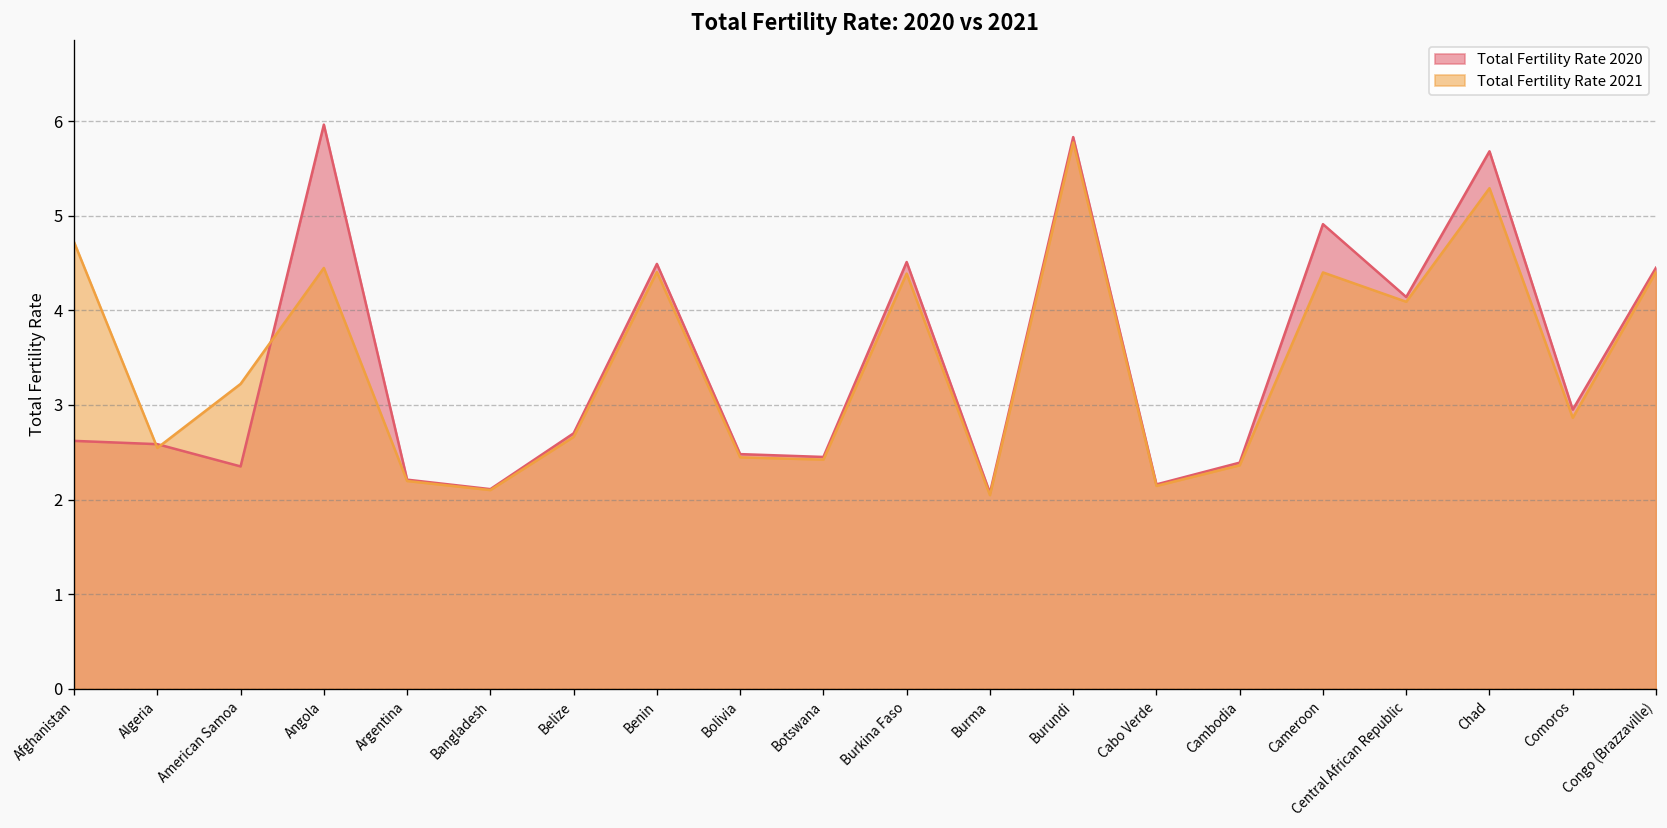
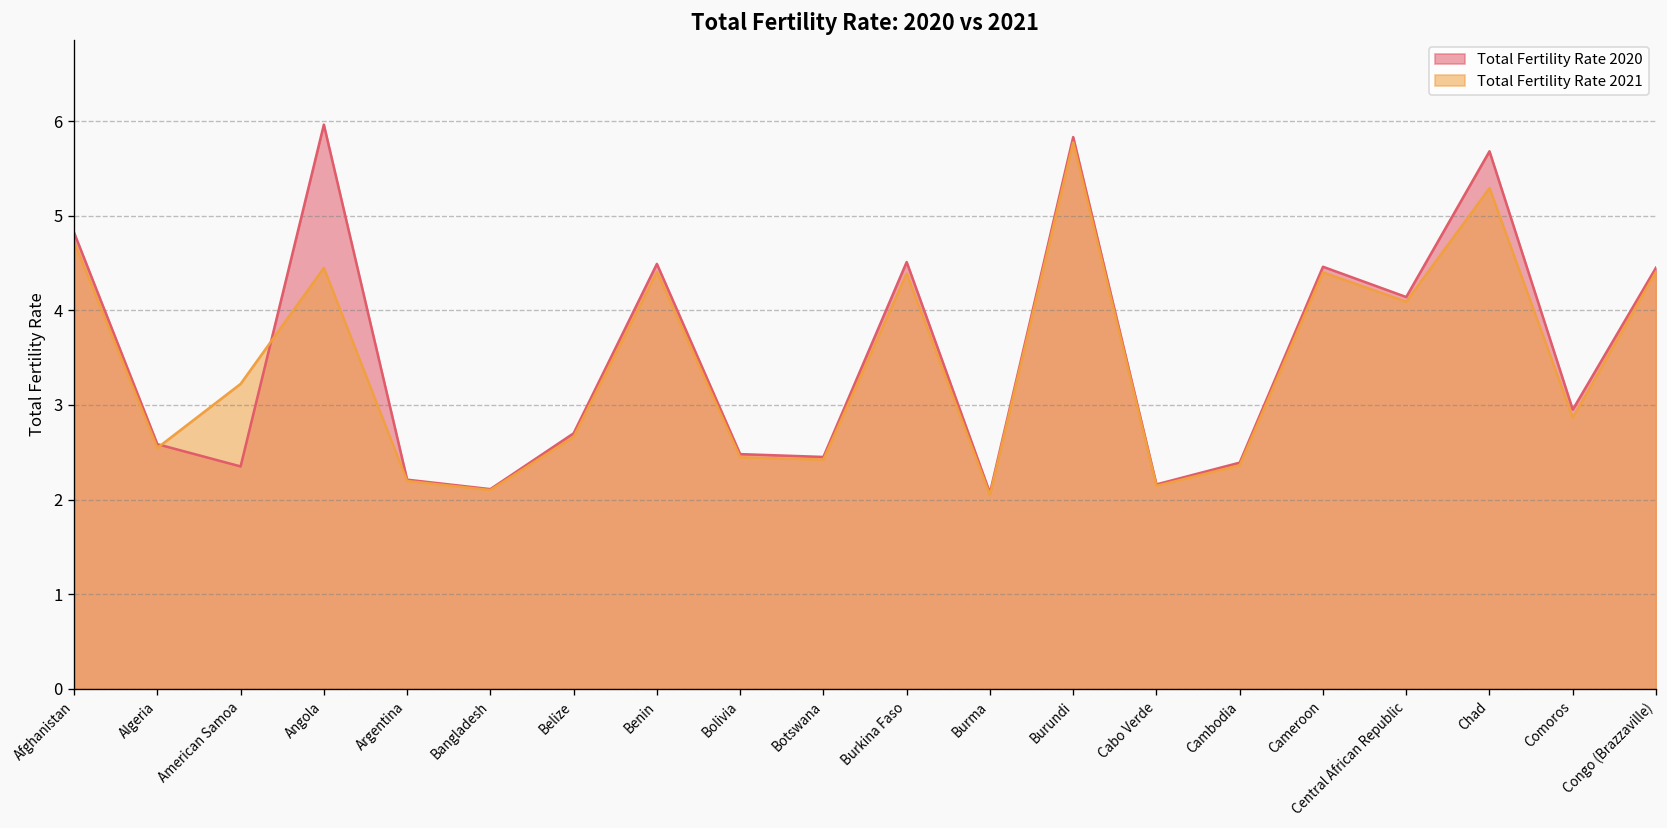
  {
    "Total Fertility Rate 2020": {
-     "Afghanistan": 2.6,
+     "Afghanistan": 4.8,
      "Algeria": 2.6,
      "American Samoa": 2.4,
      "Angola": 6.0,
      "Belize": 2.7,
      "Benin": 4.5,
      "Bolivia": 2.5,
      "Burkina Faso": 4.5,
      "Burundi": 5.8,
-     "Cameroon": 4.9,
+     "Cameroon": 4.5,
      "Central African Republic": 4.1,
      "Chad": 5.7,
      "Comoros": 3.0,
      "Congo (Brazzaville)": 4.5
    },
    "Total Fertility Rate 2021": {
      "Afghanistan": 4.7,
      "Algeria": 2.5,
      "American Samoa": 3.2,
      "Angola": 4.4,
      "Belize": 2.7,
      "Benin": 4.4,
      "Bolivia": 2.4,
      "Burkina Faso": 4.4,
      "Burundi": 5.8,
      "Cameroon": 4.4,
      "Central African Republic": 4.1,
      "Chad": 5.3,
      "Comoros": 2.9,
      "Congo (Brazzaville)": 4.4
    }
  }
